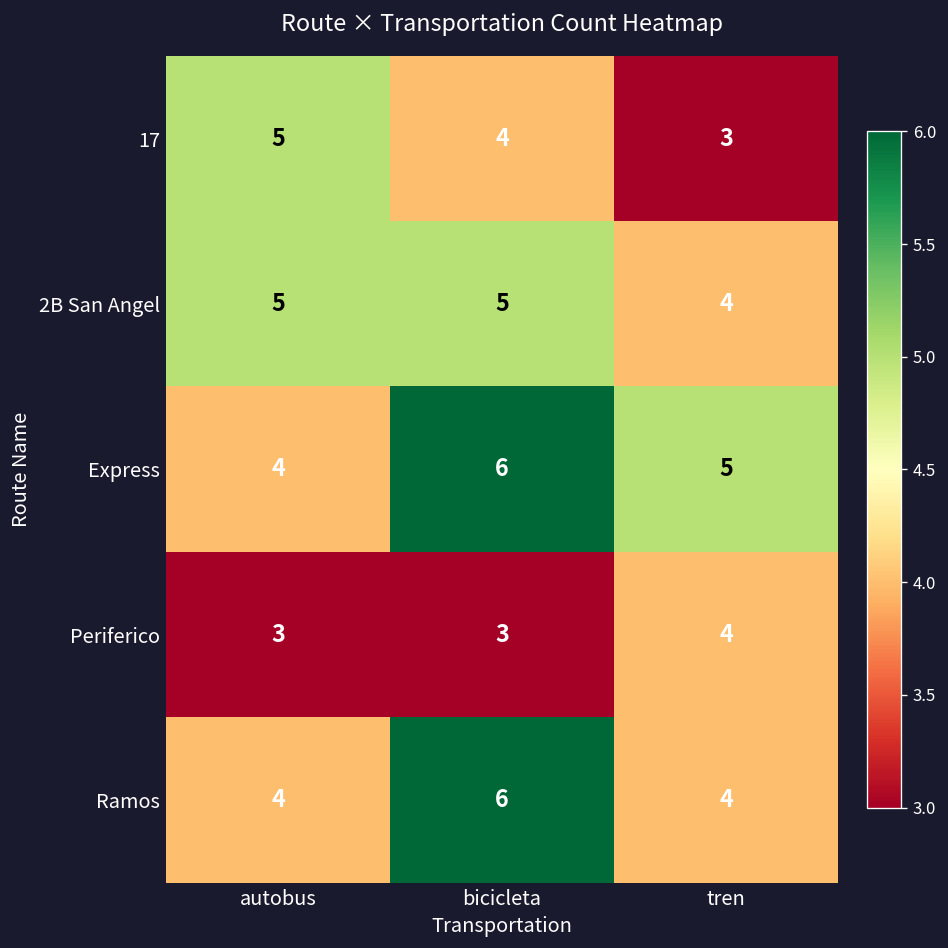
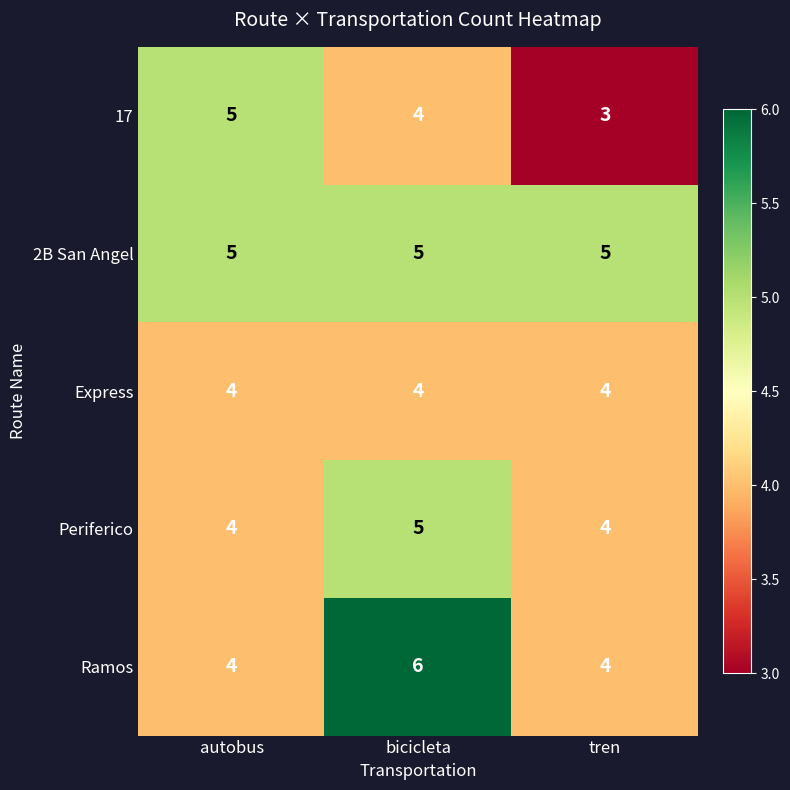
  {
    "17": {
      "autobus": 5,
      "bicicleta": 4,
      "tren": 3
    },
    "2B San Angel": {
      "autobus": 5,
      "bicicleta": 5,
-     "tren": 4
+     "tren": 5
    },
    "Express": {
      "autobus": 4,
-     "bicicleta": 6,
-     "tren": 5
+     "bicicleta": 4,
+     "tren": 4
    },
    "Periferico": {
-     "autobus": 3,
-     "bicicleta": 3,
+     "autobus": 4,
+     "bicicleta": 5,
      "tren": 4
    },
    "Ramos": {
      "autobus": 4,
      "bicicleta": 6,
      "tren": 4
    }
  }
